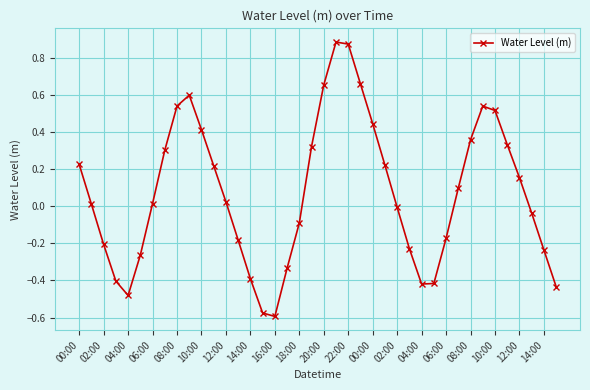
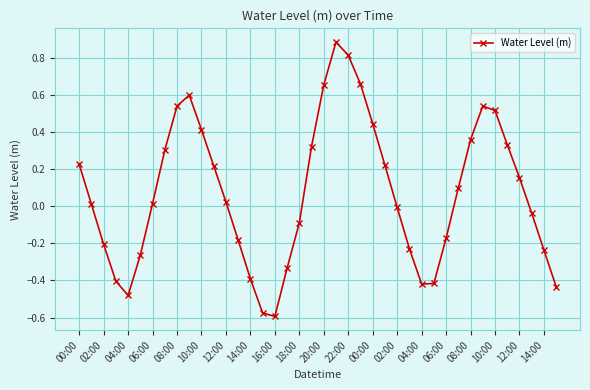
  {
    "16:00": -0.59,
    "18:00": -0.09,
    "20:00": 0.65,
-   "22:00": 0.87
+   "22:00": 0.81
  }
